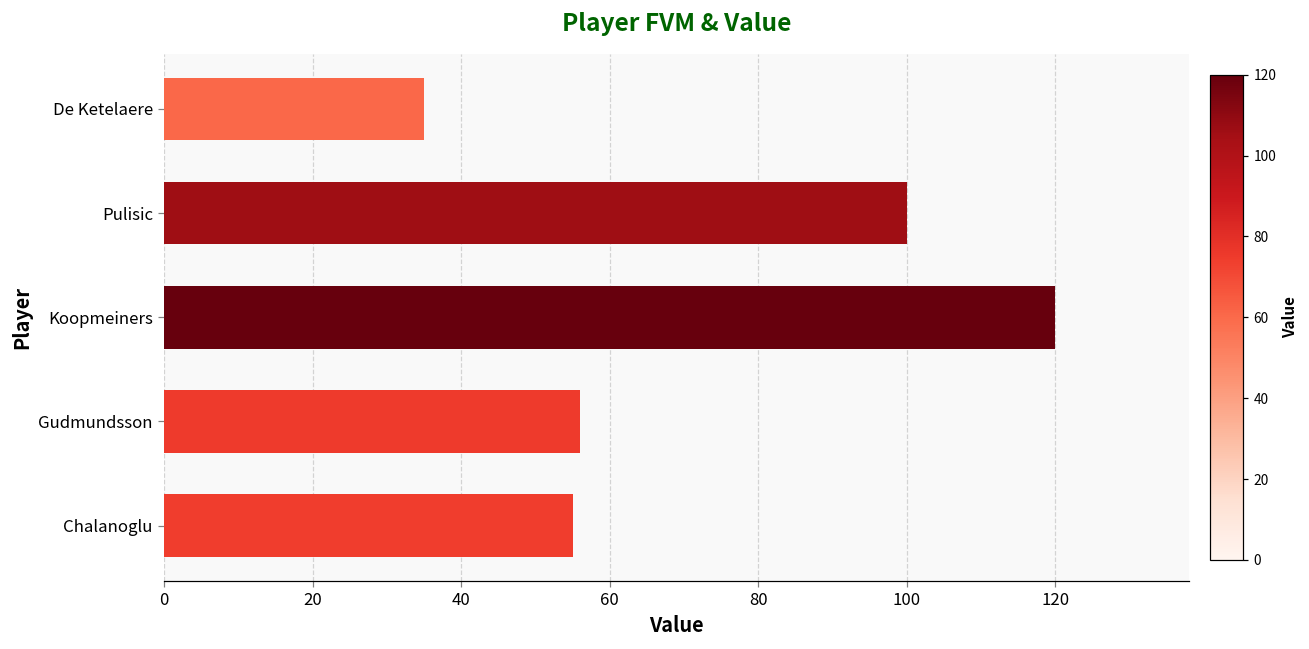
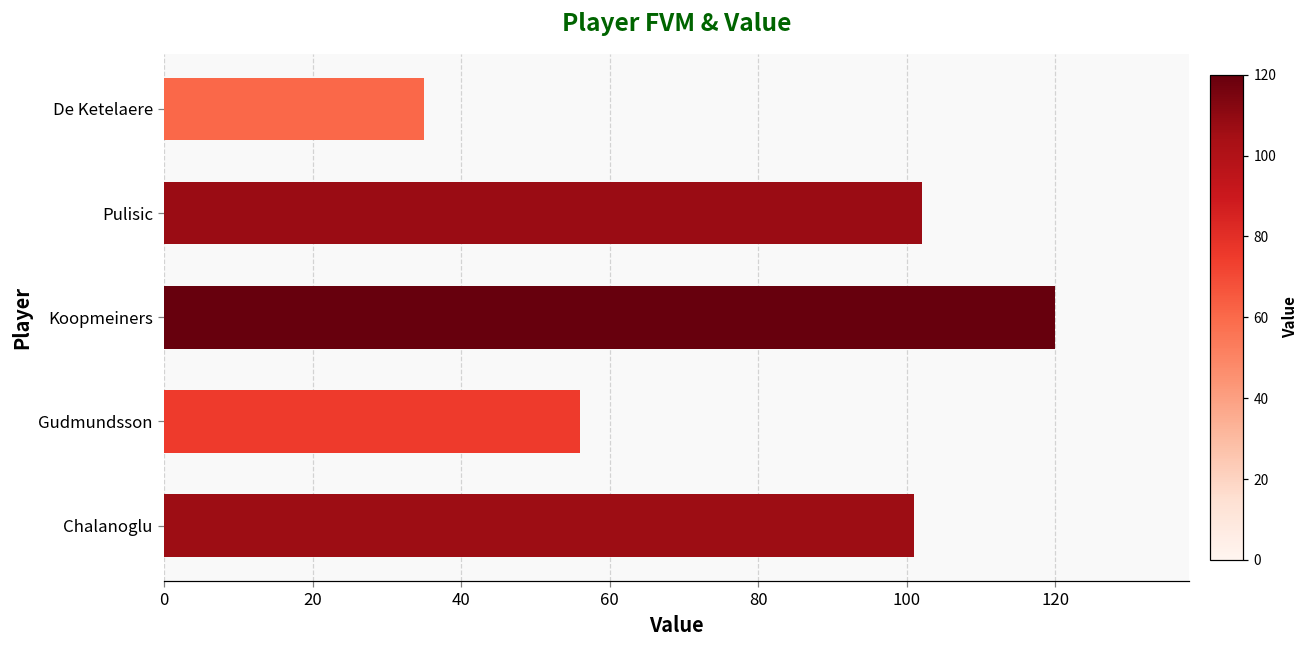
  {
    "De Ketelaere": 35,
-   "Pulisic": 100,
+   "Pulisic": 102,
    "Koopmeiners": 120,
    "Gudmundsson": 56,
-   "Chalanoglu": 55
+   "Chalanoglu": 101
  }
